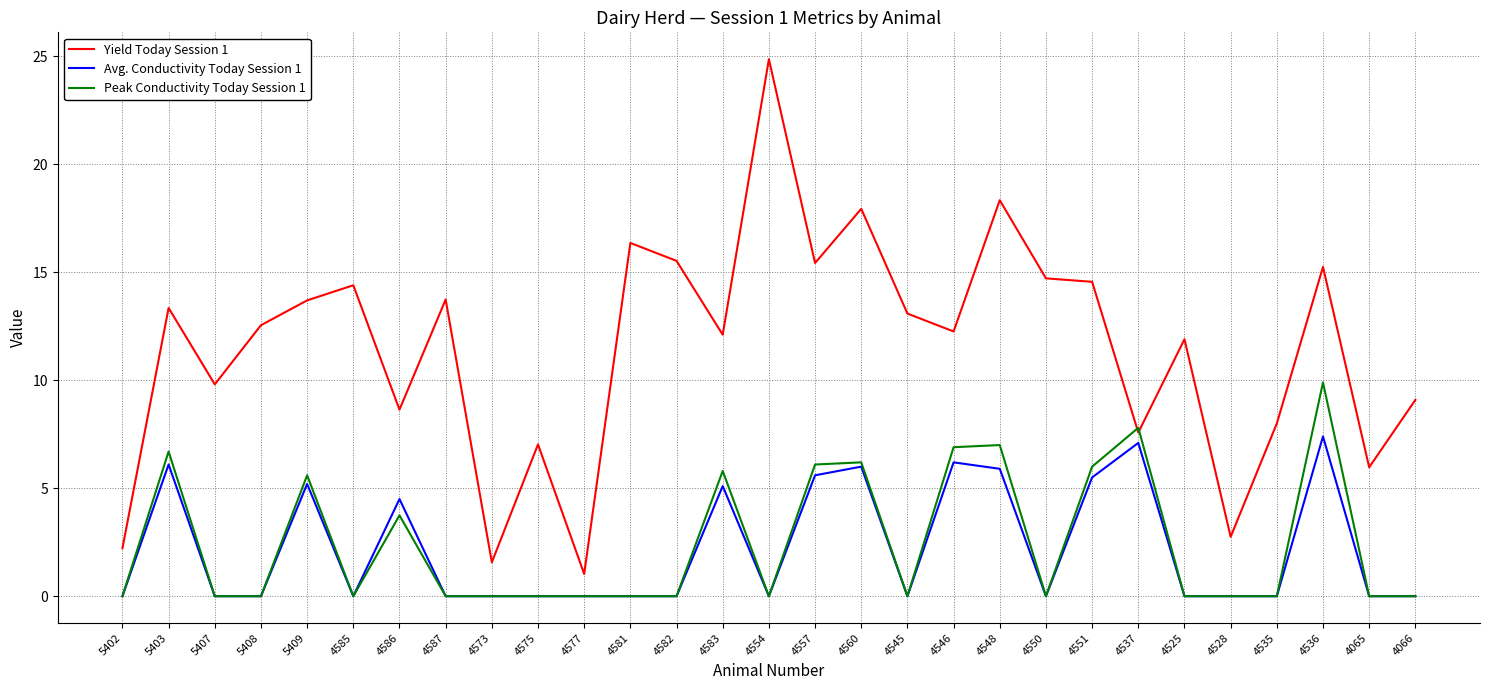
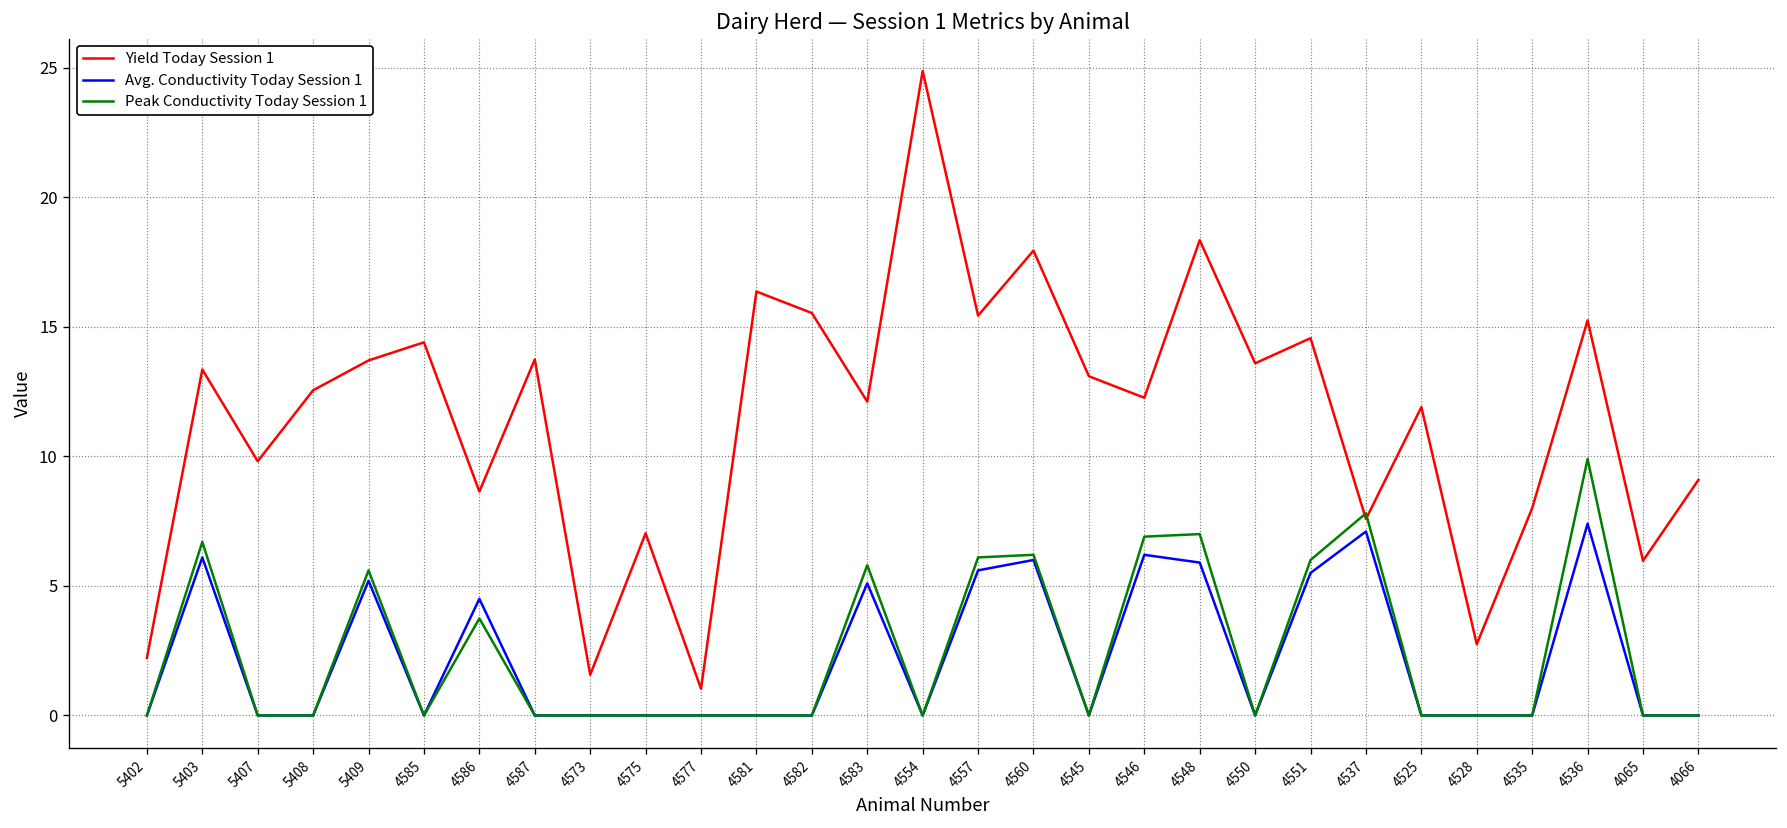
  {
    "Yield Today Session 1": {
      "5402": 2.2,
      "5403": 13.4,
      "5407": 9.8,
      "5408": 12.6,
      "5409": 13.7,
      "4585": 14.4,
      "4586": 8.6,
      "4587": 13.7,
      "4573": 1.6,
      "4575": 7.0,
      "4577": 1.0,
      "4581": 16.4,
      "4582": 15.5,
      "4583": 12.1,
      "4554": 24.9,
      "4557": 15.4,
      "4560": 17.9,
      "4545": 13.1,
      "4546": 12.3,
      "4548": 18.3,
-     "4550": 14.7,
+     "4550": 13.6,
      "4551": 14.6,
      "4537": 7.6,
      "4525": 11.9,
      "4528": 2.8,
      "4535": 8.0,
      "4536": 15.3,
      "4065": 6.0,
      "4066": 9.1
    },
    "Avg. Conductivity Today Session 1": {
      "5403": 6.1,
      "5409": 5.2,
      "4586": 4.5,
      "4583": 5.1,
      "4557": 5.6,
      "4560": 6.0,
      "4546": 6.2,
      "4548": 5.9,
      "4551": 5.5,
      "4537": 7.1,
      "4536": 7.4
    },
    "Peak Conductivity Today Session 1": {
      "5403": 6.7,
      "5409": 5.6,
      "4586": 3.7,
      "4583": 5.8,
      "4557": 6.1,
      "4560": 6.2,
      "4546": 6.9,
      "4548": 7.0,
      "4551": 6.0,
      "4537": 7.8,
      "4536": 9.9
    }
  }
